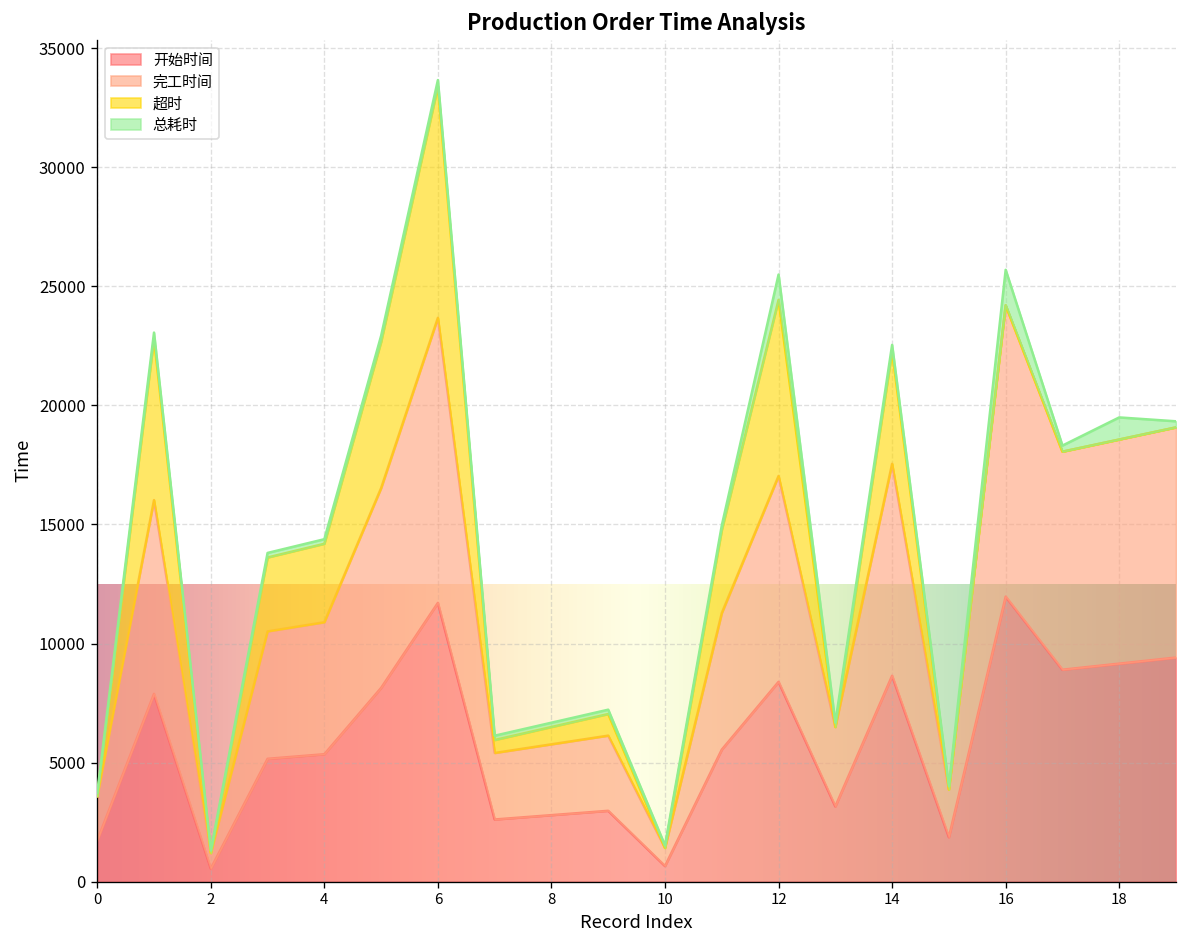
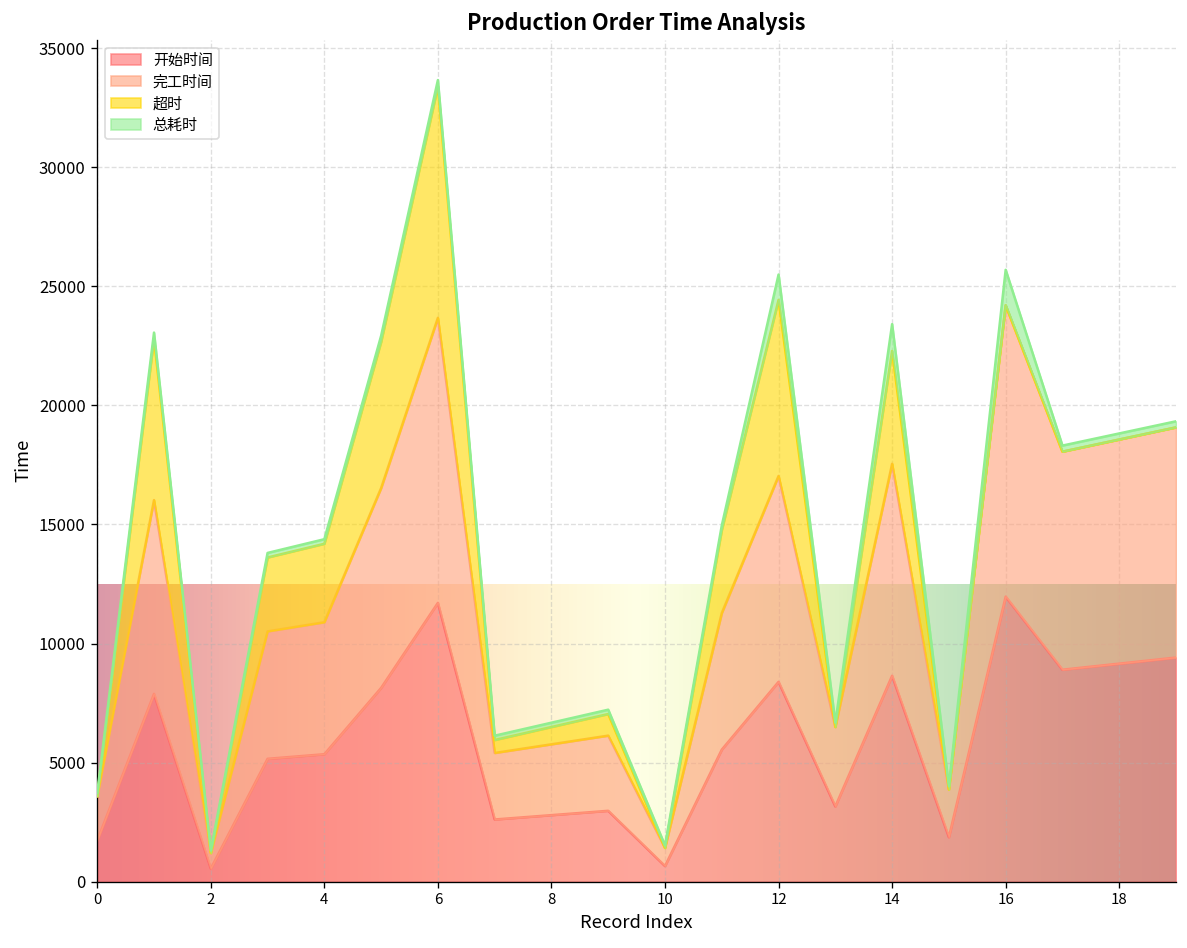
  {
    "超时": {
      "4": 3300,
      "6": 9700,
      "8": 700,
      "12": 7400,
      "14": 4700
    },
    "总耗时": {
      "0": 100,
      "4": 200,
      "6": 300,
      "8": 200,
      "12": 1100,
-     "14": 300,
+     "14": 1100,
      "16": 1500,
-     "18": 900
+     "18": 300
    }
  }
